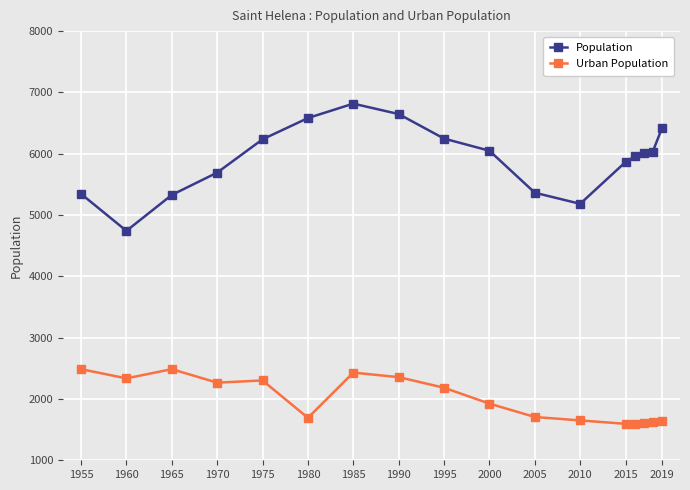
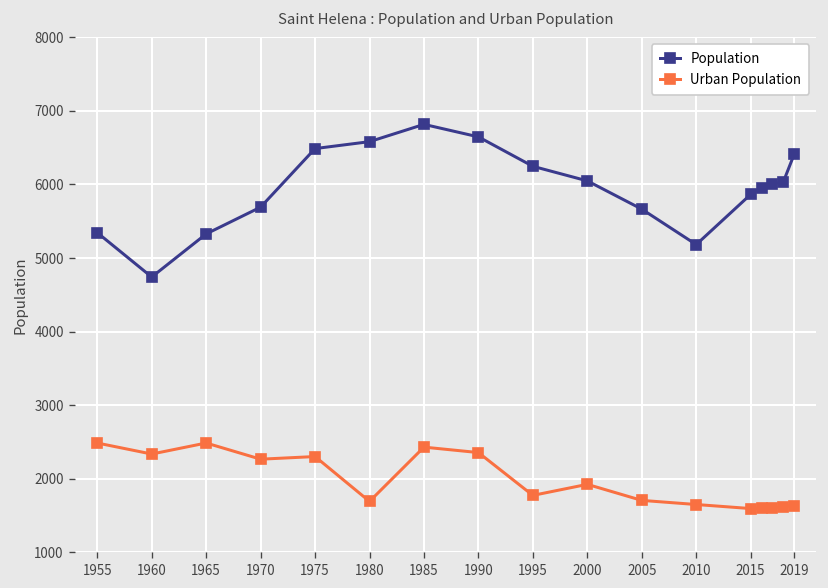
  {
    "Population": {
      "1955": 5300,
      "1960": 4700,
      "1965": 5300,
      "1970": 5700,
-     "1975": 6200,
+     "1975": 6500,
      "1980": 6600,
      "1985": 6800,
      "1990": 6600,
      "1995": 6200,
      "2000": 6000,
-     "2005": 5400,
+     "2005": 5700,
      "2010": 5200,
      "2015": 5900,
      "2019": 6400
    },
    "Urban Population": {
      "1955": 2500,
      "1960": 2300,
      "1965": 2500,
      "1970": 2300,
      "1975": 2300,
      "1980": 1700,
      "1985": 2400,
      "1990": 2400,
-     "1995": 2200,
+     "1995": 1800,
      "2000": 1900,
      "2005": 1700,
      "2010": 1700,
      "2015": 1600,
      "2019": 1600
    }
  }
